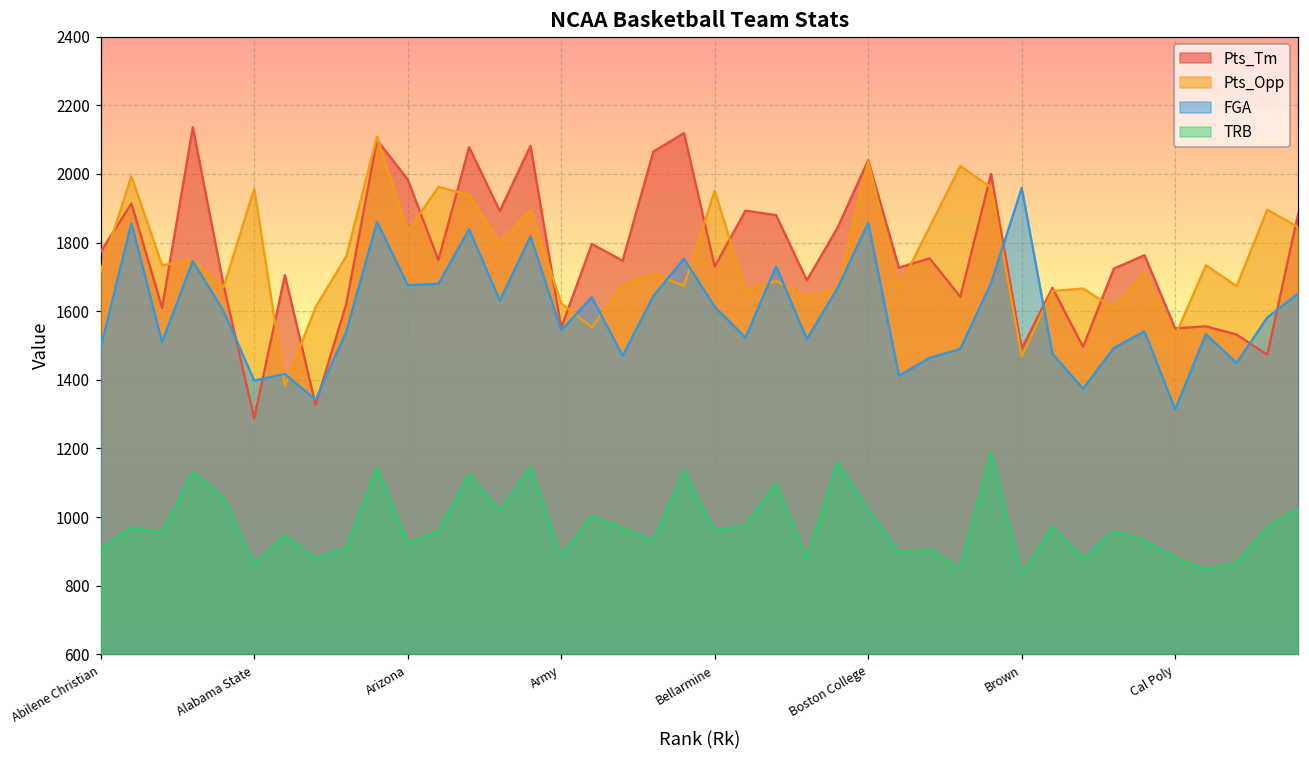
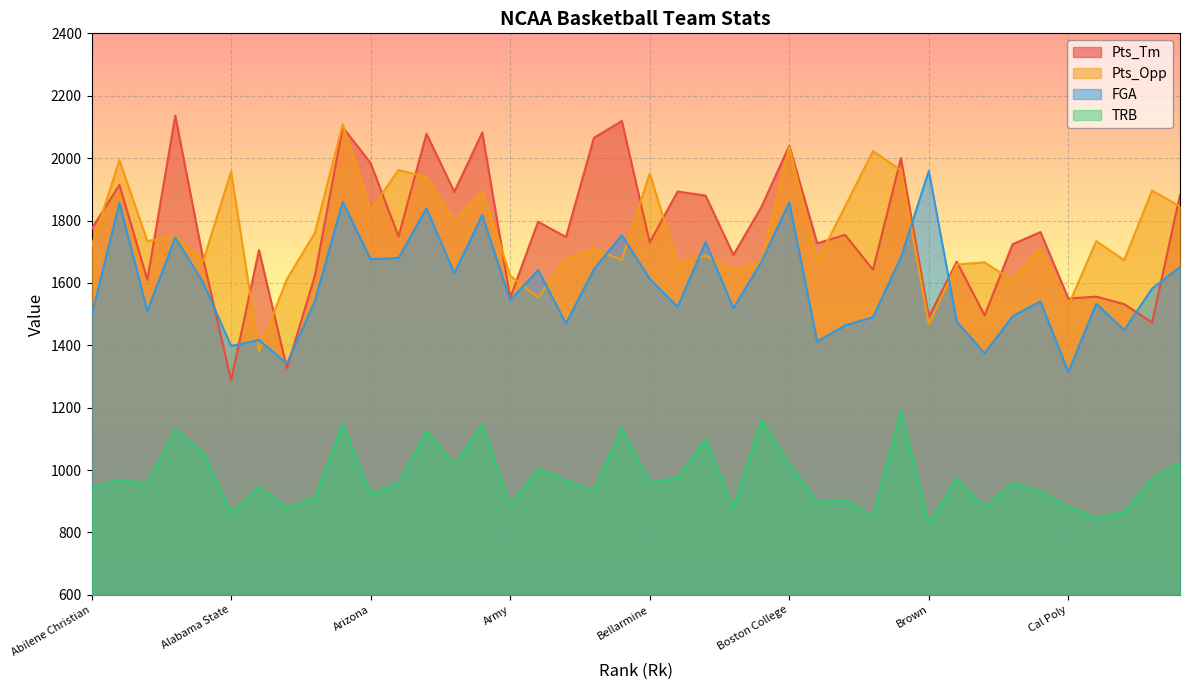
  {
    "Pts_Tm": {
      "Abilene Christian": 1770,
      "Alabama State": 1290,
      "Arizona": 1980,
      "Bellarmine": 1730,
      "Brown": 1490,
      "Cal Poly": 1550
    },
    "Pts_Opp": {
      "Abilene Christian": 1720,
      "Alabama State": 1960,
      "Arizona": 1830,
      "Army": 1620,
      "Bellarmine": 1950,
      "Brown": 1470,
      "Cal Poly": 1530
    },
    "FGA": {
      "Abilene Christian": 1500,
      "Alabama State": 1400,
      "Arizona": 1680,
      "Bellarmine": 1610,
      "Boston College": 1860,
      "Brown": 1960,
      "Cal Poly": 1310
    },
    "TRB": {
-     "Abilene Christian": 910,
+     "Abilene Christian": 940,
      "Alabama State": 860,
      "Arizona": 920,
      "Army": 890,
      "Bellarmine": 960,
      "Boston College": 1020,
      "Brown": 830,
      "Cal Poly": 880
    }
  }
